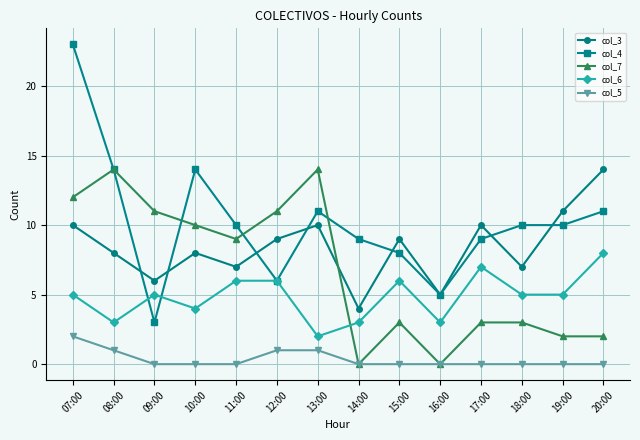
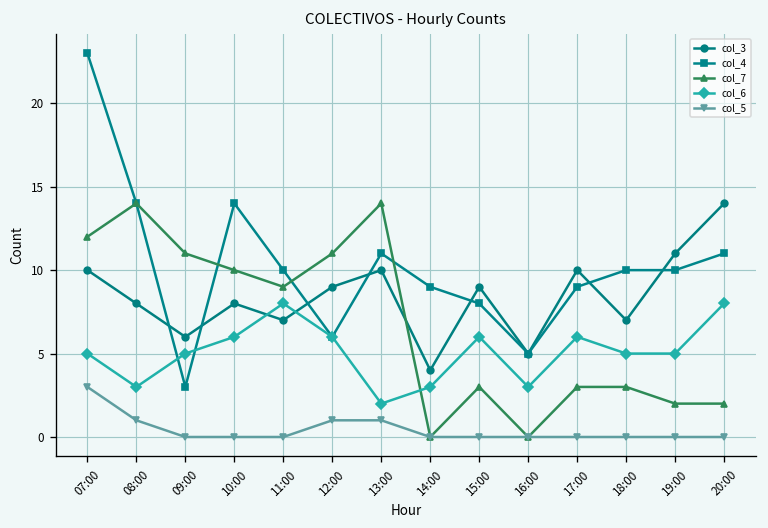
  {
    "col_7": {
      "07:00": 12,
      "09:00": 11,
      "10:00": 10,
      "11:00": 9,
      "12:00": 11,
      "13:00": 14,
      "15:00": 3,
      "17:00": 3,
      "18:00": 3,
      "19:00": 2,
      "20:00": 2
    },
    "col_6": {
      "07:00": 5,
      "08:00": 3,
      "09:00": 5,
-     "10:00": 4,
-     "11:00": 6,
+     "10:00": 6,
+     "11:00": 8,
      "13:00": 2,
      "14:00": 3,
      "15:00": 6,
      "16:00": 3,
-     "17:00": 7,
+     "17:00": 6,
      "18:00": 5,
      "19:00": 5,
      "20:00": 8
    },
    "col_5": {
-     "07:00": 2,
+     "07:00": 3,
      "08:00": 1,
      "09:00": 0,
      "10:00": 0,
      "11:00": 0,
      "12:00": 1,
      "13:00": 1,
      "15:00": 0,
      "17:00": 0,
      "18:00": 0,
      "19:00": 0,
      "20:00": 0
    }
  }
